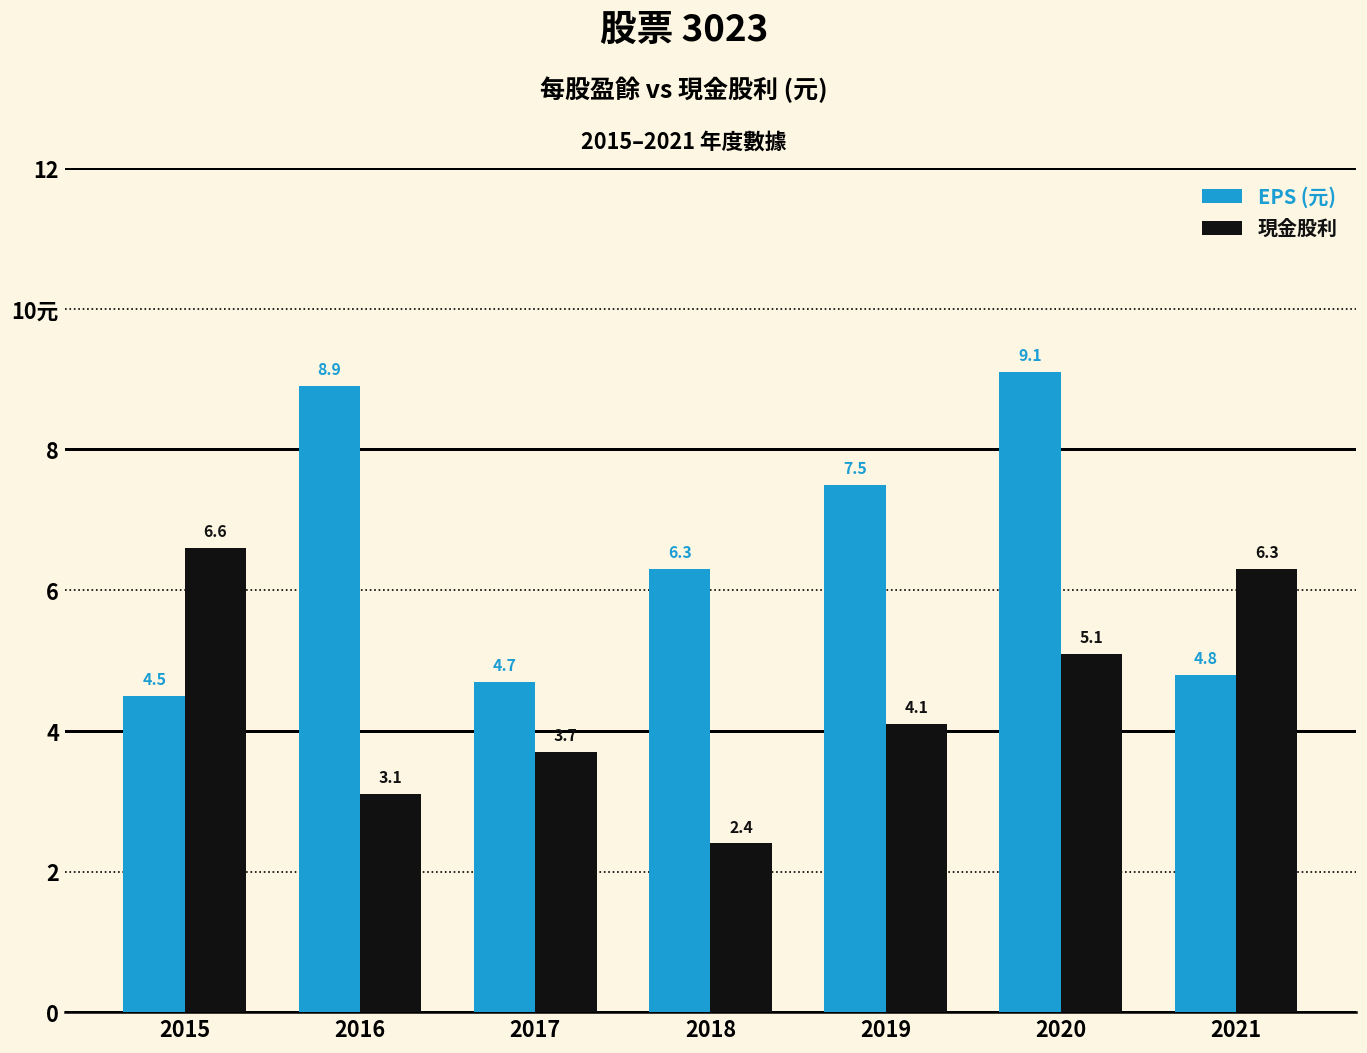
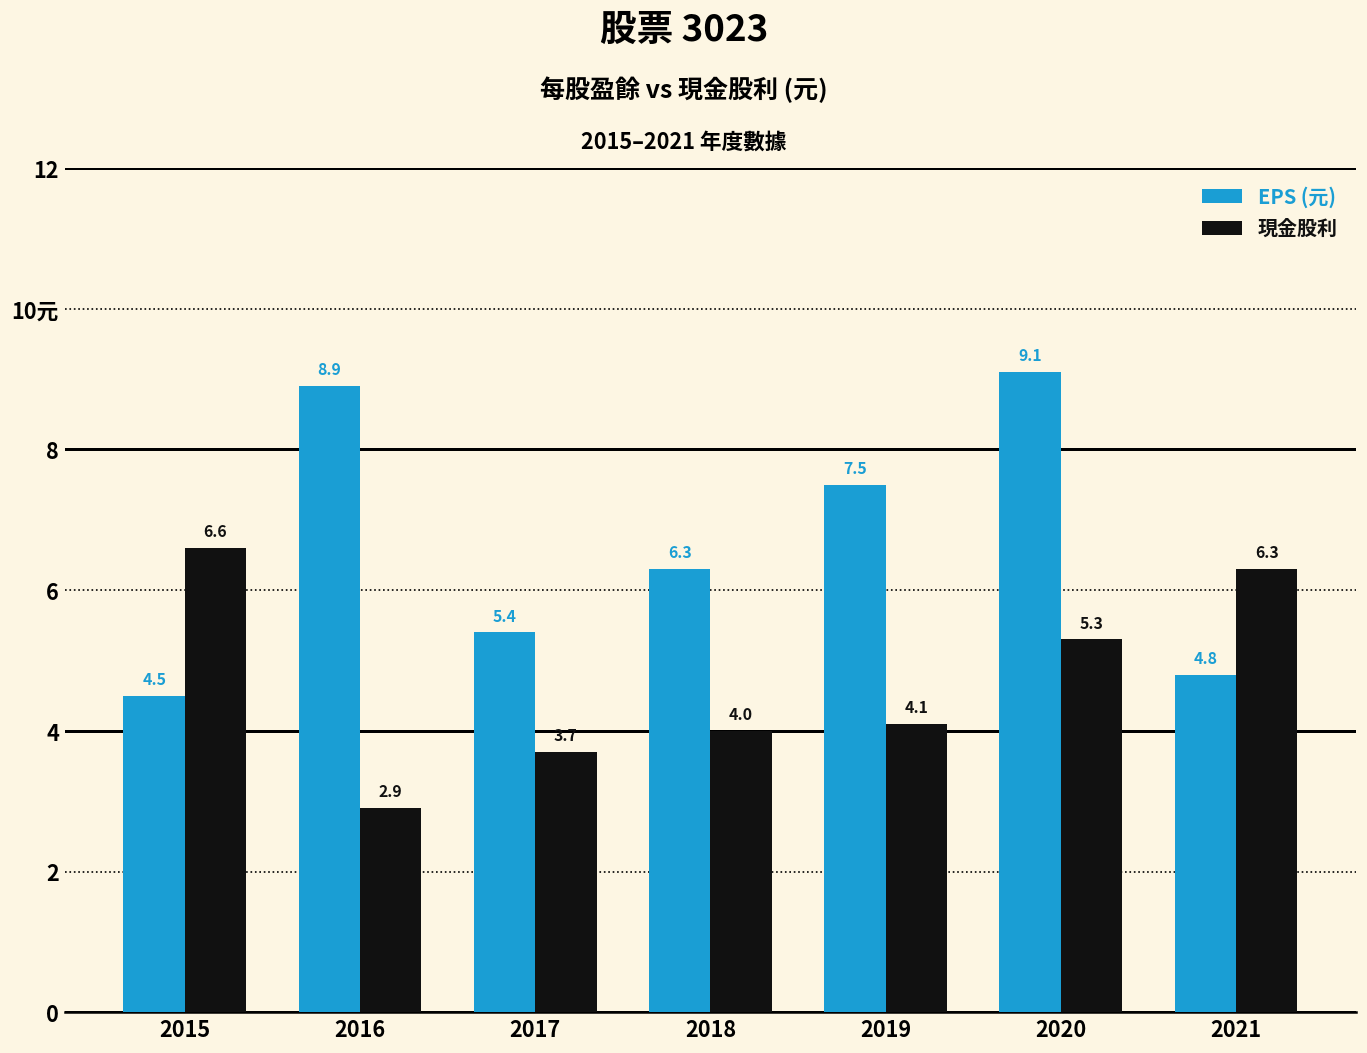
  {
    "EPS (元)": {
      "2015": 4.5,
      "2016": 8.9,
-     "2017": 4.7,
+     "2017": 5.4,
      "2018": 6.3,
      "2019": 7.5,
      "2020": 9.1,
      "2021": 4.8
    },
    "現金股利": {
      "2015": 6.6,
-     "2016": 3.1,
+     "2016": 2.9,
      "2017": 3.7,
-     "2018": 2.4,
+     "2018": 4.0,
      "2019": 4.1,
-     "2020": 5.1,
+     "2020": 5.3,
      "2021": 6.3
    }
  }
